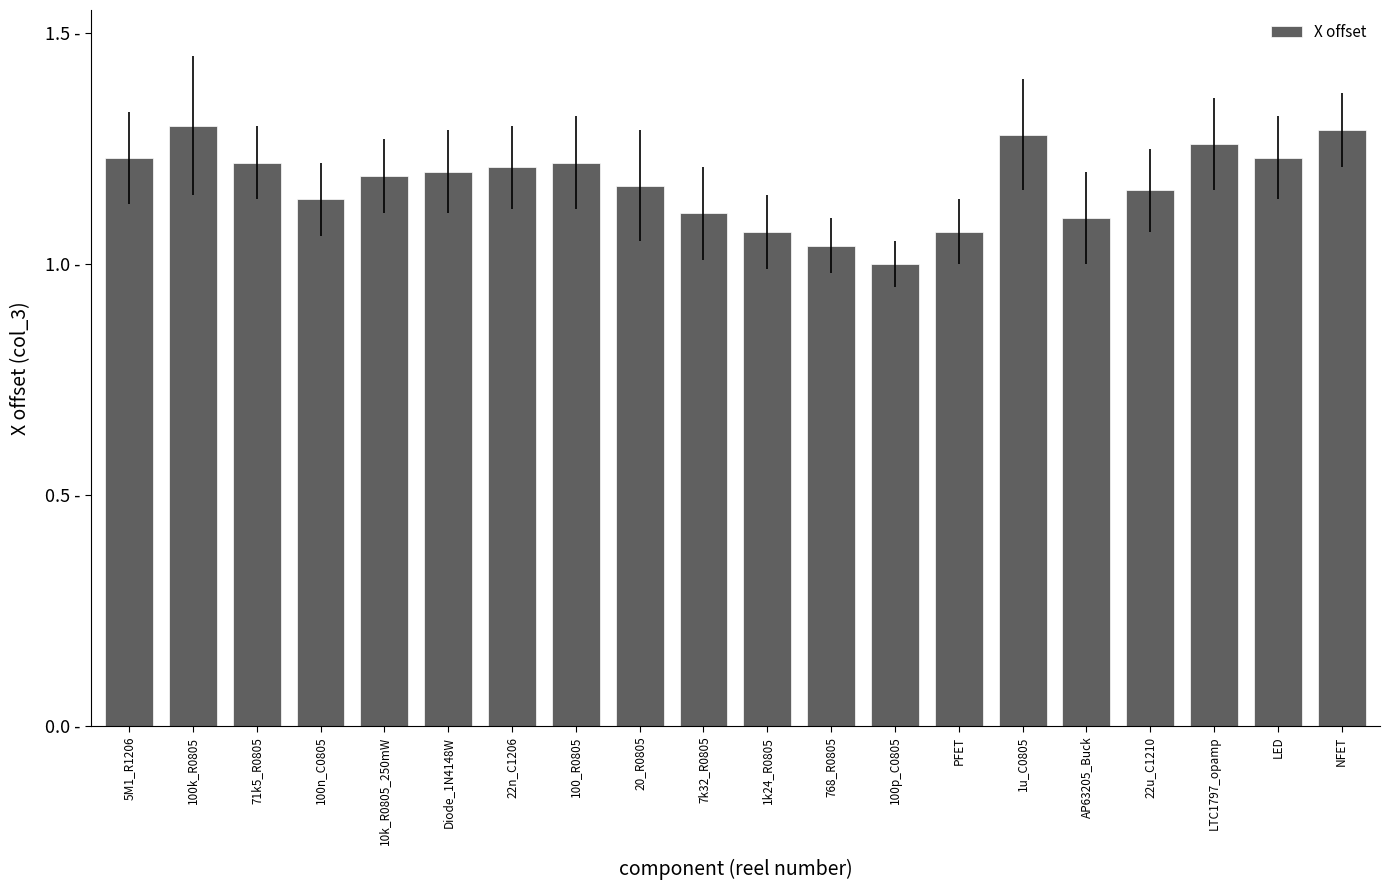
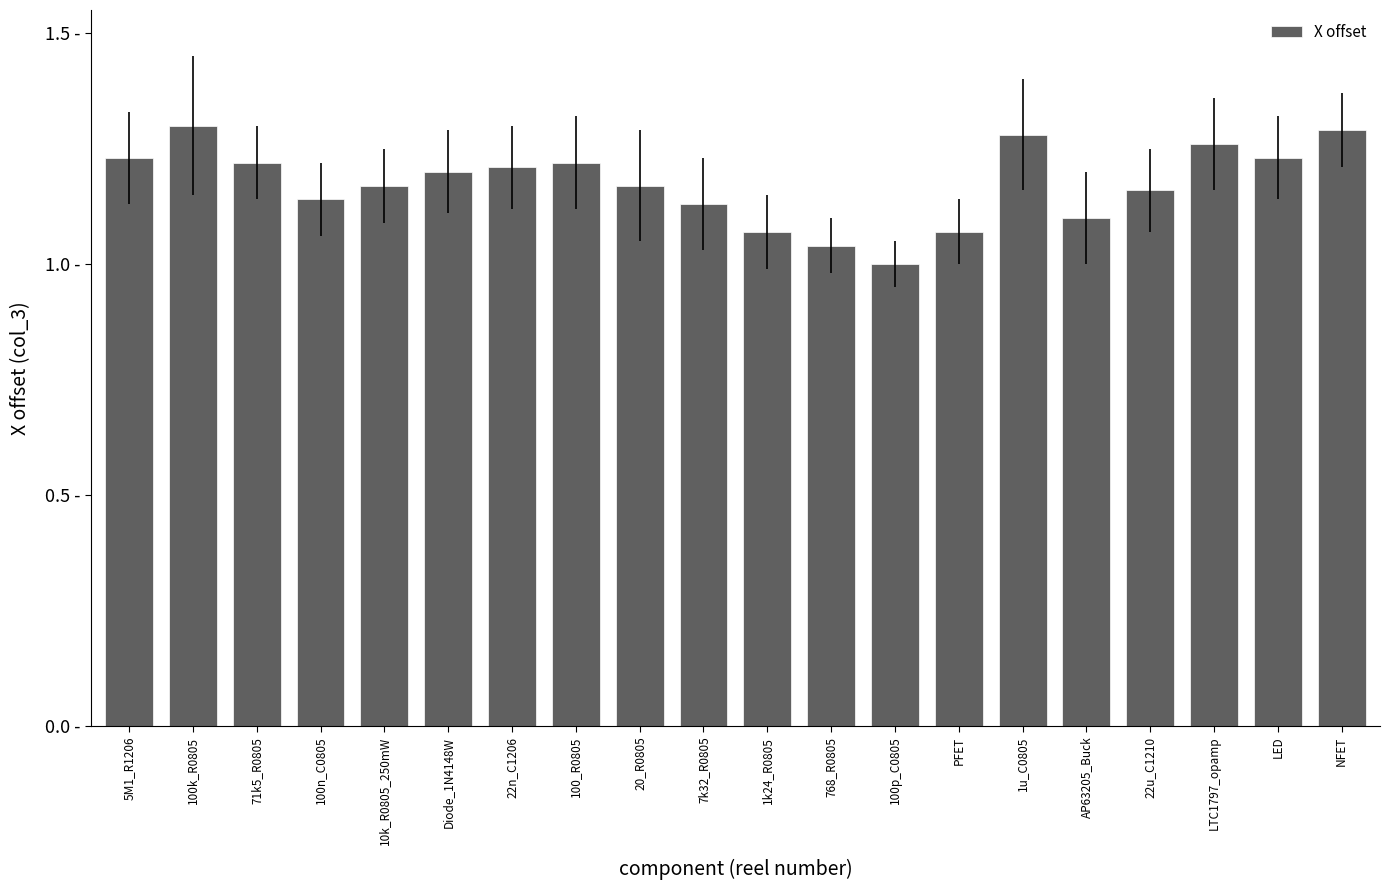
  {
    "5M1_R1206": "1.23 -",
    "100k_R0805": "1.30 -",
    "71k5_R0805": "1.22 -",
    "100n_C0805": "1.14 -",
-   "10k_R0805_250mW": "1.19 -",
+   "10k_R0805_250mW": "1.17 -",
    "Diode_1N4148W": "1.20 -",
    "22n_C1206": "1.21 -",
    "100_R0805": "1.22 -",
    "20_R0805": "1.17 -",
-   "7k32_R0805": "1.11 -",
+   "7k32_R0805": "1.13 -",
    "1k24_R0805": "1.07 -",
    "768_R0805": "1.04 -",
    "100p_C0805": "1.00 -",
    "PFET": "1.07 -",
    "1u_C0805": "1.28 -",
    "AP63205_Buck": "1.10 -",
    "22u_C1210": "1.16 -",
    "LTC1797_opamp": "1.26 -",
    "LED": "1.23 -",
    "NFET": "1.29 -"
  }
